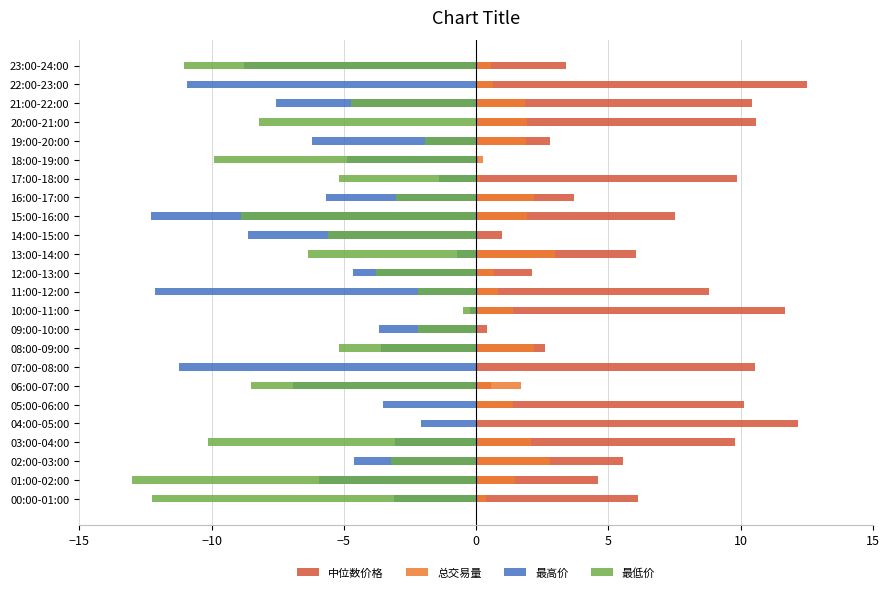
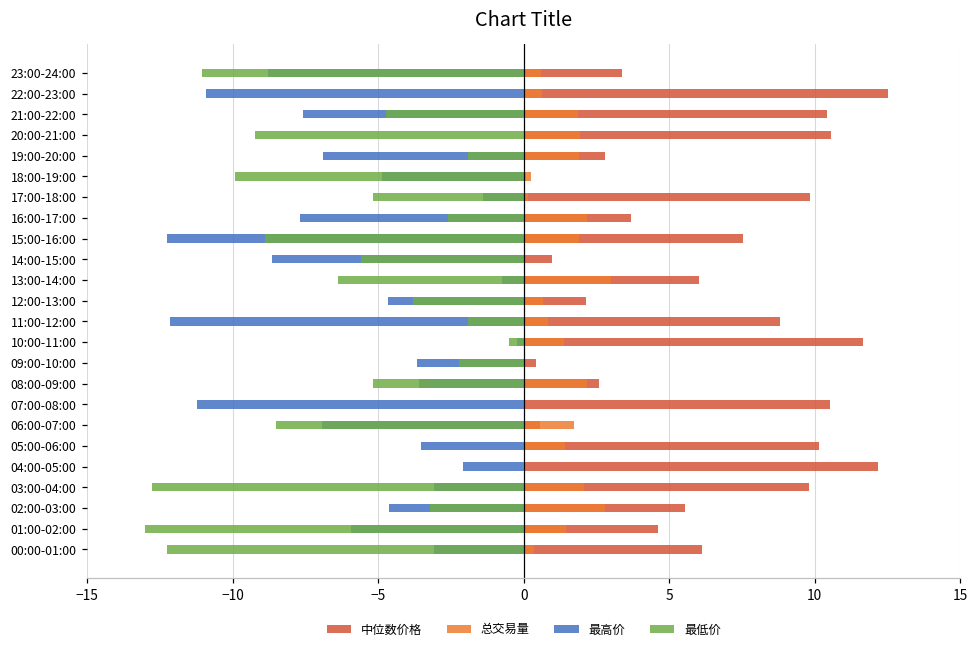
  {
    "最高价": {
      "22:00-23:00": -10.9,
      "21:00-22:00": -7.6,
      "20:00-21:00": 0.0,
-     "19:00-20:00": -6.2,
-     "16:00-17:00": -5.7,
+     "19:00-20:00": -6.9,
+     "16:00-17:00": -7.7,
      "15:00-16:00": -12.3,
      "14:00-15:00": -8.6,
      "12:00-13:00": -4.6,
      "11:00-12:00": -12.2,
      "09:00-10:00": -3.7,
      "07:00-08:00": -11.2,
      "05:00-06:00": -3.5,
      "04:00-05:00": -2.1,
      "02:00-03:00": -4.6
    },
    "最低价": {
      "23:00-24:00": -11.1,
      "22:00-23:00": 0.0,
-     "20:00-21:00": -8.2,
+     "20:00-21:00": -9.2,
      "18:00-19:00": -9.9,
      "17:00-18:00": -5.2,
-     "16:00-17:00": -3.0,
+     "16:00-17:00": -2.6,
      "13:00-14:00": -6.4,
-     "11:00-12:00": -2.2,
+     "11:00-12:00": -1.9,
      "10:00-11:00": -0.5,
      "08:00-09:00": -5.2,
      "07:00-08:00": 0.0,
      "06:00-07:00": -8.5,
      "05:00-06:00": 0.0,
-     "03:00-04:00": -10.1,
+     "03:00-04:00": -12.8,
      "01:00-02:00": -13.0,
      "00:00-01:00": -12.2
    }
  }
